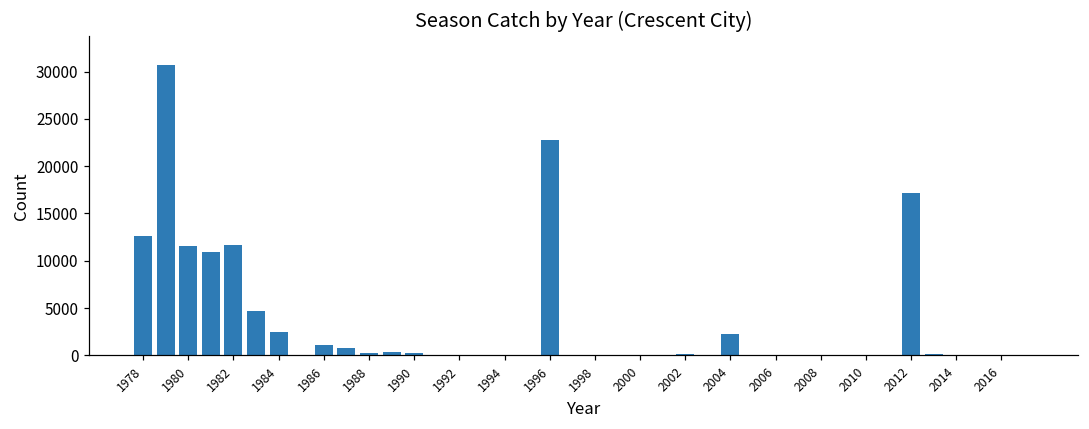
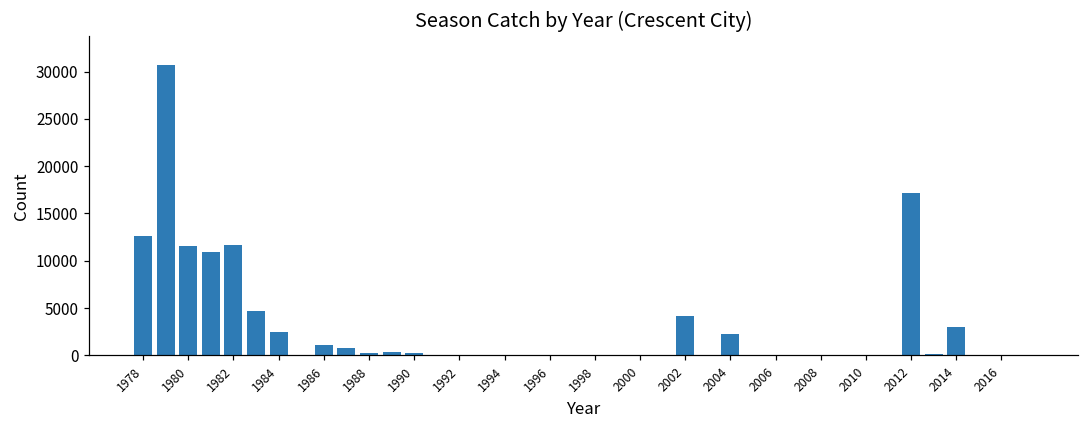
  {
    "1978": 13000,
    "1980": 12000,
    "1982": 12000,
    "1984": 2000,
    "1986": 1000,
    "1992": 0,
    "1994": 0,
-   "1996": 23000,
+   "1996": 0,
    "1998": 0,
-   "2002": 0,
+   "2002": 4000,
    "2004": 2000,
    "2006": 0,
    "2008": 0,
    "2010": 0,
    "2012": 17000,
-   "2014": 0
+   "2014": 3000
  }
